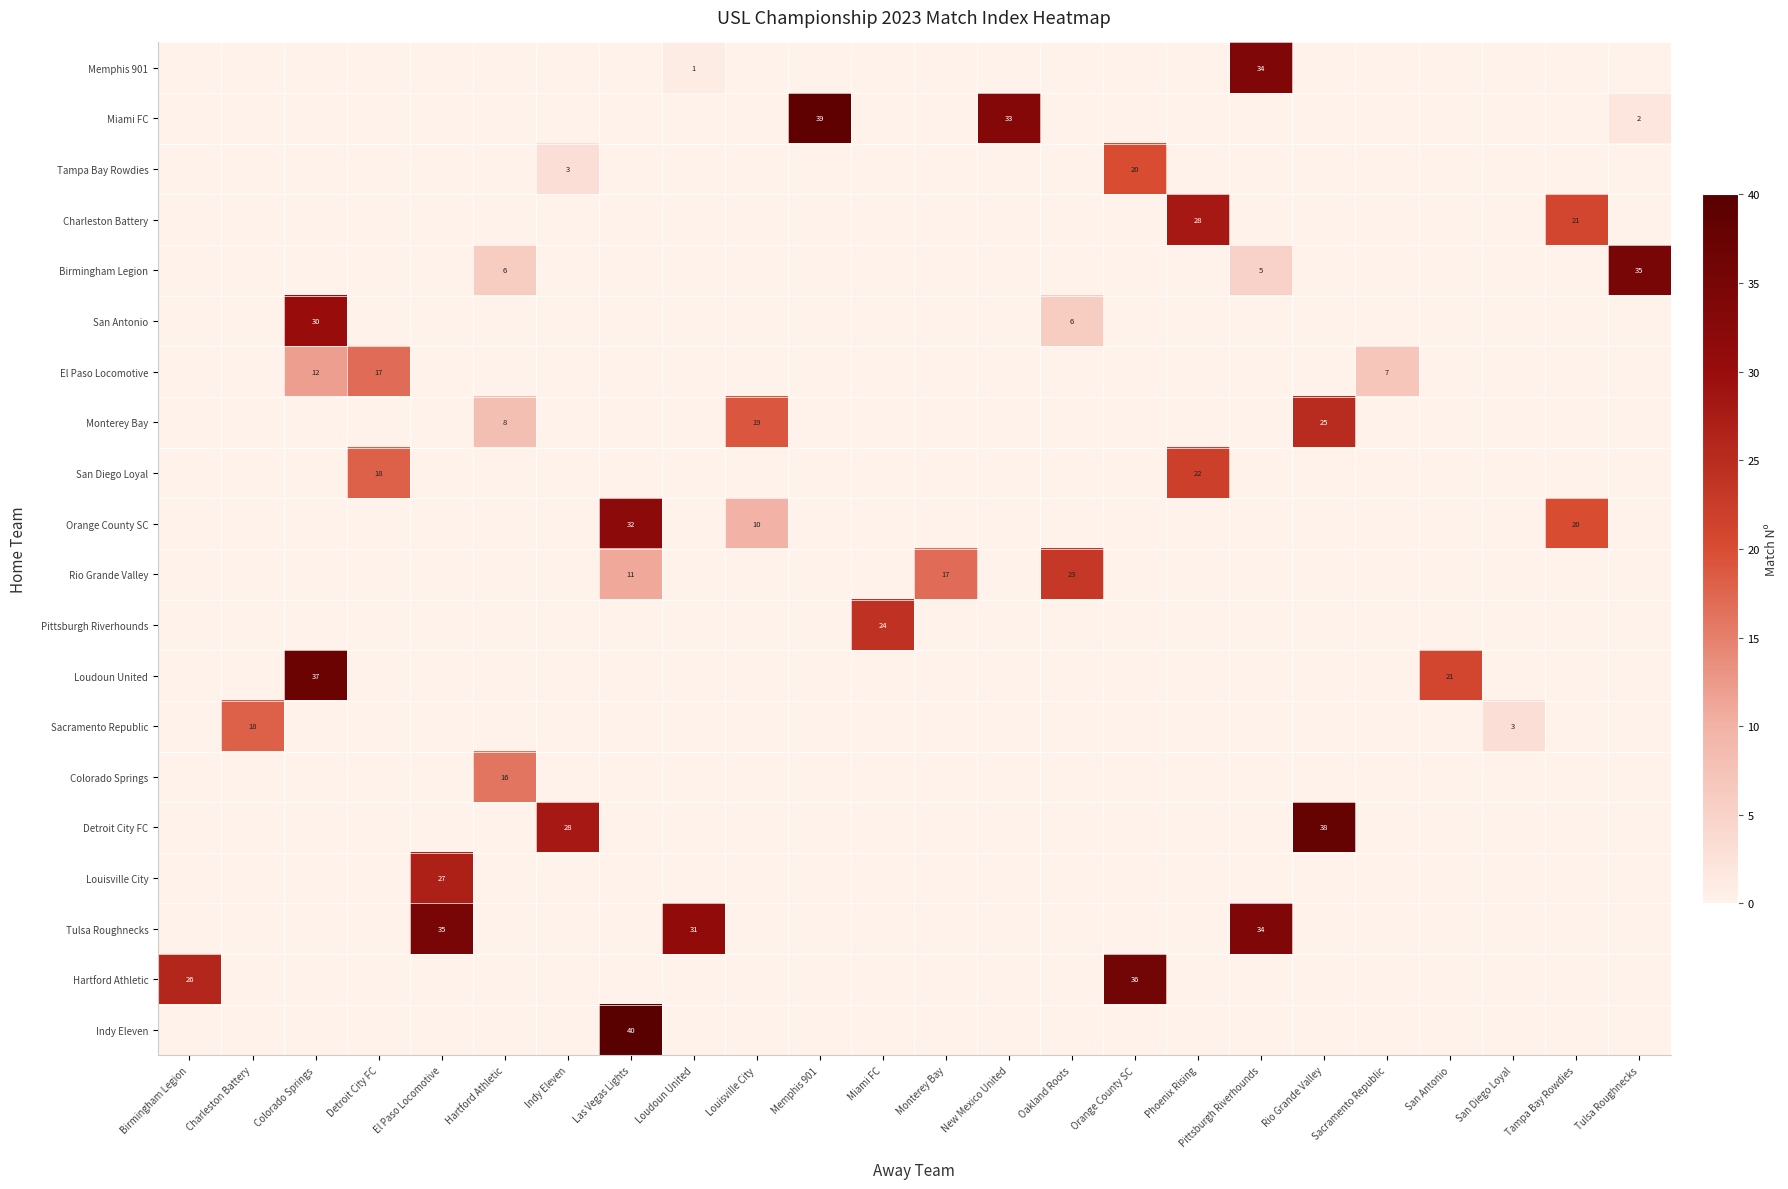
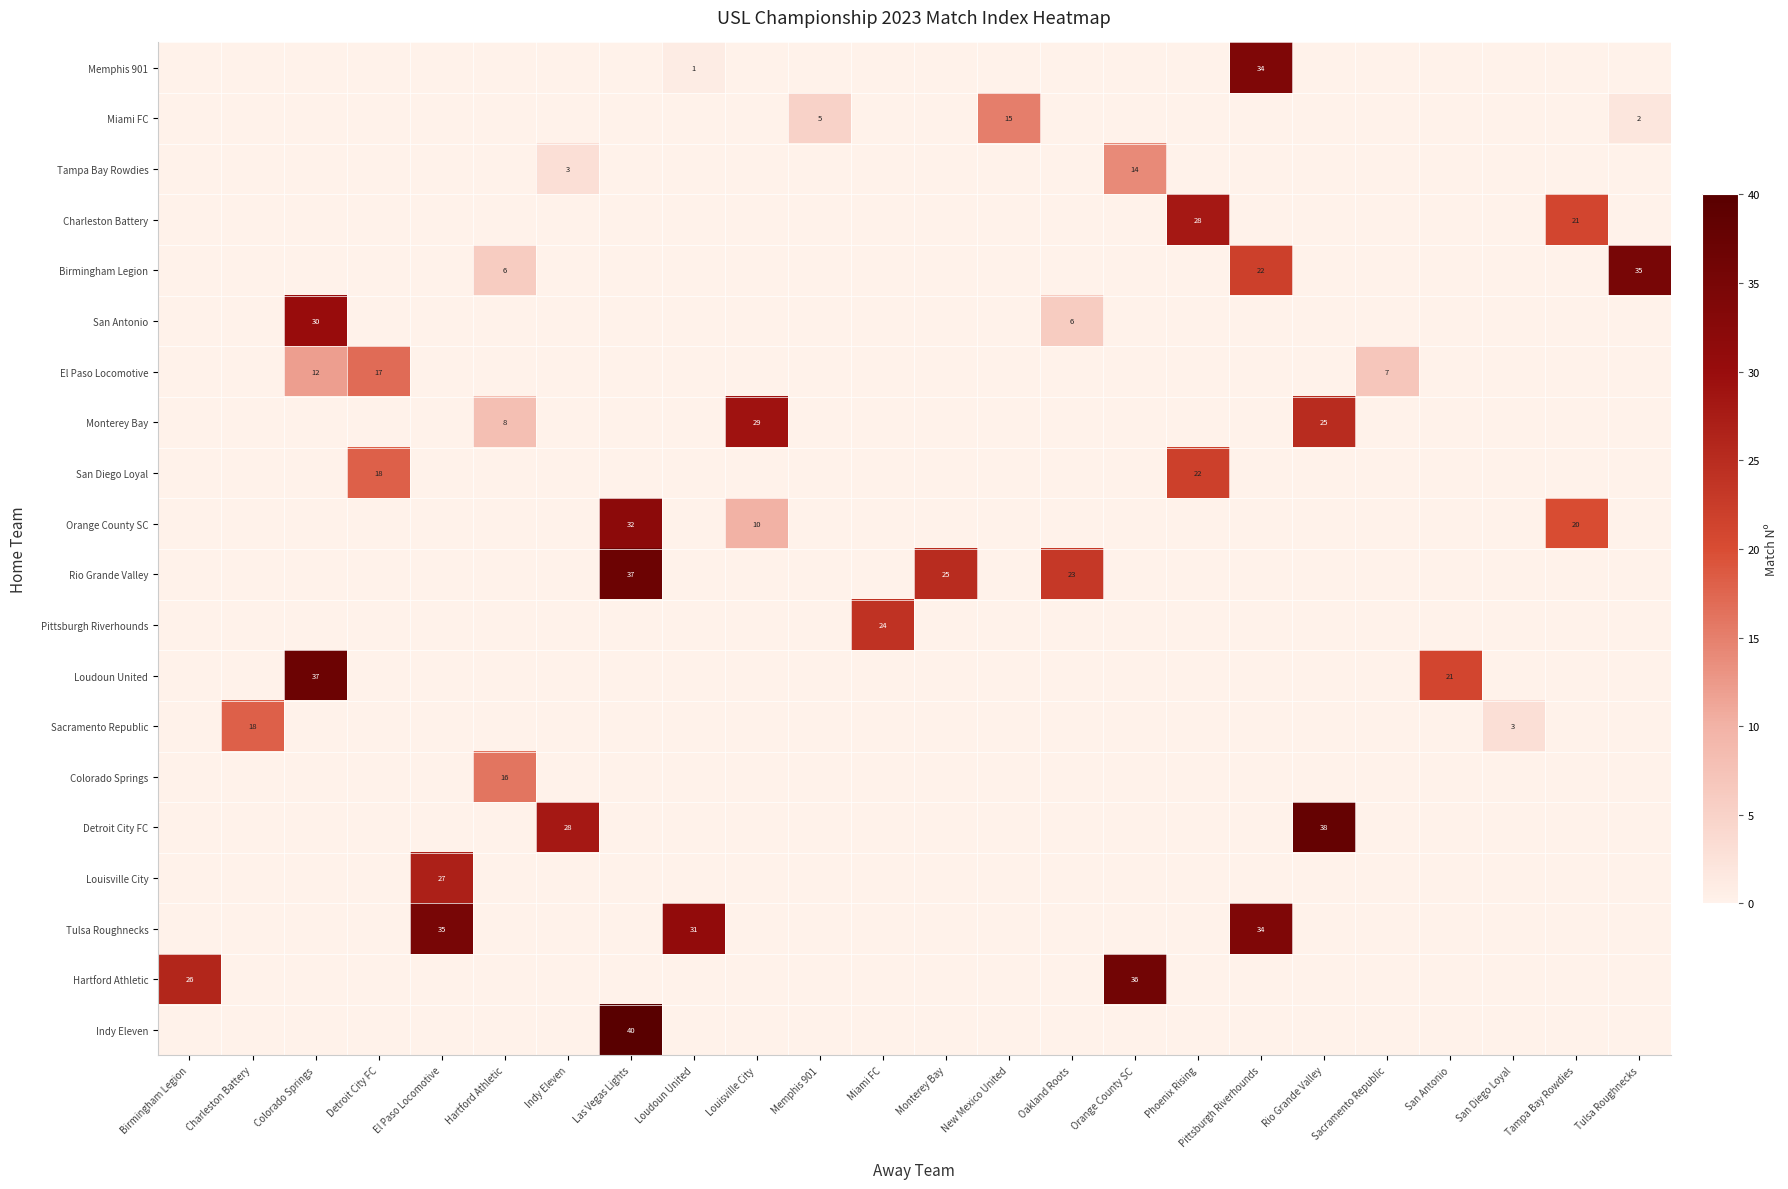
  {
    "Memphis 901": {
      "Loudoun United": 1,
      "Pittsburgh Riverhounds": 34
    },
    "Miami FC": {
-     "Memphis 901": 39,
-     "New Mexico United": 33,
+     "Memphis 901": 5,
+     "New Mexico United": 15,
      "Tulsa Roughnecks": 2
    },
    "Tampa Bay Rowdies": {
      "Indy Eleven": 3,
-     "Orange County SC": 20
+     "Orange County SC": 14
    },
    "Charleston Battery": {
      "Phoenix Rising": 28,
      "Tampa Bay Rowdies": 21
    },
    "Birmingham Legion": {
      "Hartford Athletic": 6,
-     "Pittsburgh Riverhounds": 5,
+     "Pittsburgh Riverhounds": 22,
      "Tulsa Roughnecks": 35
    },
    "San Antonio": {
      "Colorado Springs": 30,
      "Oakland Roots": 6
    },
    "El Paso Locomotive": {
      "Colorado Springs": 12,
      "Detroit City FC": 17,
      "Sacramento Republic": 7
    },
    "Monterey Bay": {
      "Hartford Athletic": 8,
-     "Louisville City": 19,
+     "Louisville City": 29,
      "Rio Grande Valley": 25
    },
    "San Diego Loyal": {
      "Detroit City FC": 18,
      "Phoenix Rising": 22
    },
    "Orange County SC": {
      "Las Vegas Lights": 32,
      "Louisville City": 10,
      "Tampa Bay Rowdies": 20
    },
    "Rio Grande Valley": {
-     "Las Vegas Lights": 11,
-     "Monterey Bay": 17,
+     "Las Vegas Lights": 37,
+     "Monterey Bay": 25,
      "Oakland Roots": 23
    },
    "Pittsburgh Riverhounds": {
      "Miami FC": 24
    },
    "Loudoun United": {
      "Colorado Springs": 37,
      "San Antonio": 21
    },
    "Sacramento Republic": {
      "Charleston Battery": 18,
      "San Diego Loyal": 3
    },
    "Colorado Springs": {
      "Hartford Athletic": 16
    },
    "Detroit City FC": {
      "Indy Eleven": 28,
      "Rio Grande Valley": 38
    },
    "Louisville City": {
      "El Paso Locomotive": 27
    },
    "Tulsa Roughnecks": {
      "El Paso Locomotive": 35,
      "Loudoun United": 31,
      "Pittsburgh Riverhounds": 34
    },
    "Hartford Athletic": {
      "Birmingham Legion": 26,
      "Orange County SC": 36
    },
    "Indy Eleven": {
      "Las Vegas Lights": 40
    }
  }
